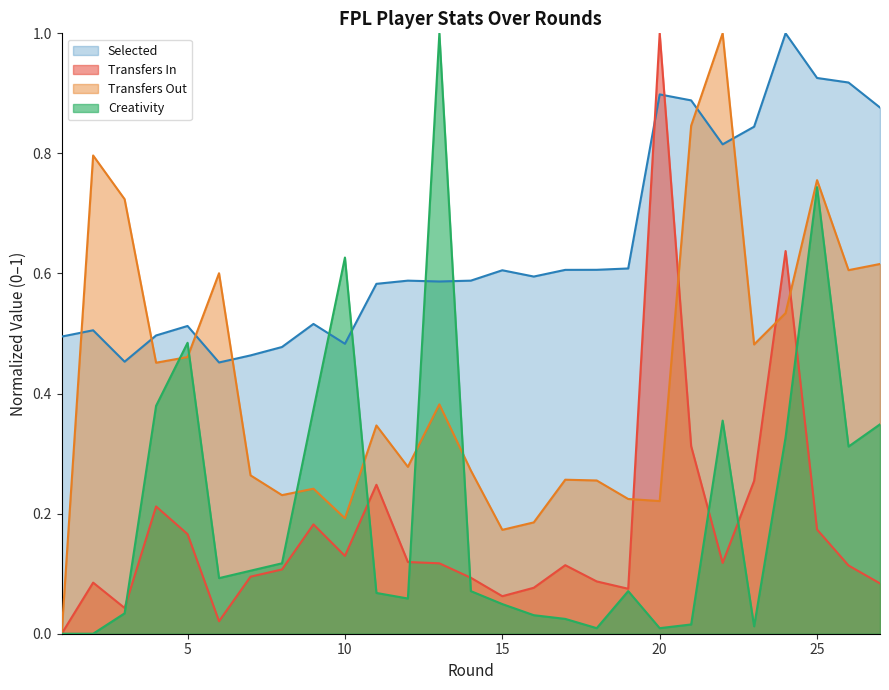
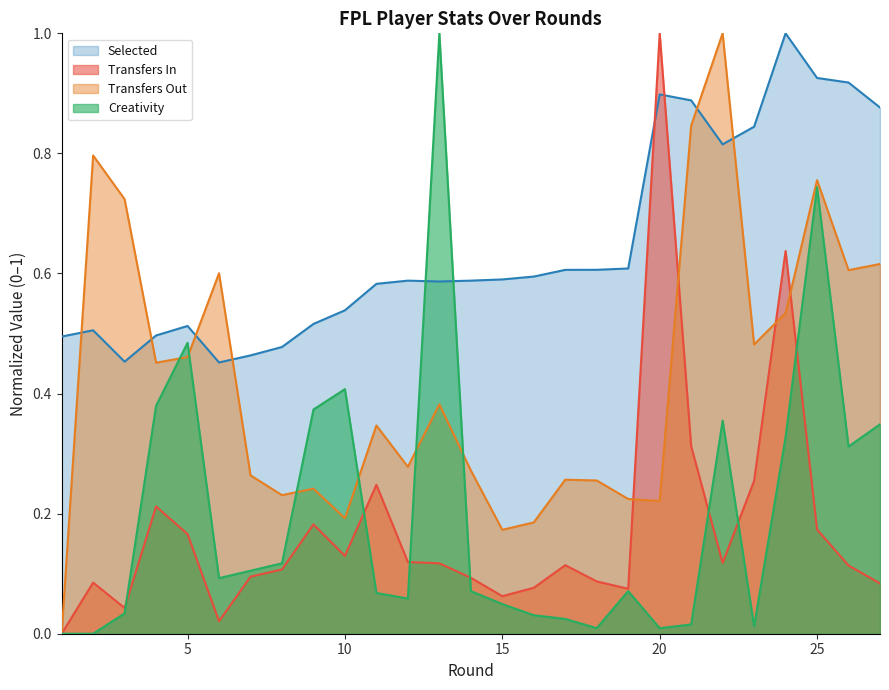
  {
    "Selected": {
      "5": 0.51,
-     "10": 0.48,
-     "15": 0.61,
+     "10": 0.54,
+     "15": 0.59,
      "20": 0.90,
      "25": 0.93
    },
    "Creativity": {
      "5": 0.48,
-     "10": 0.63,
+     "10": 0.41,
      "15": 0.05,
      "20": 0.01,
      "25": 0.74
    }
  }
